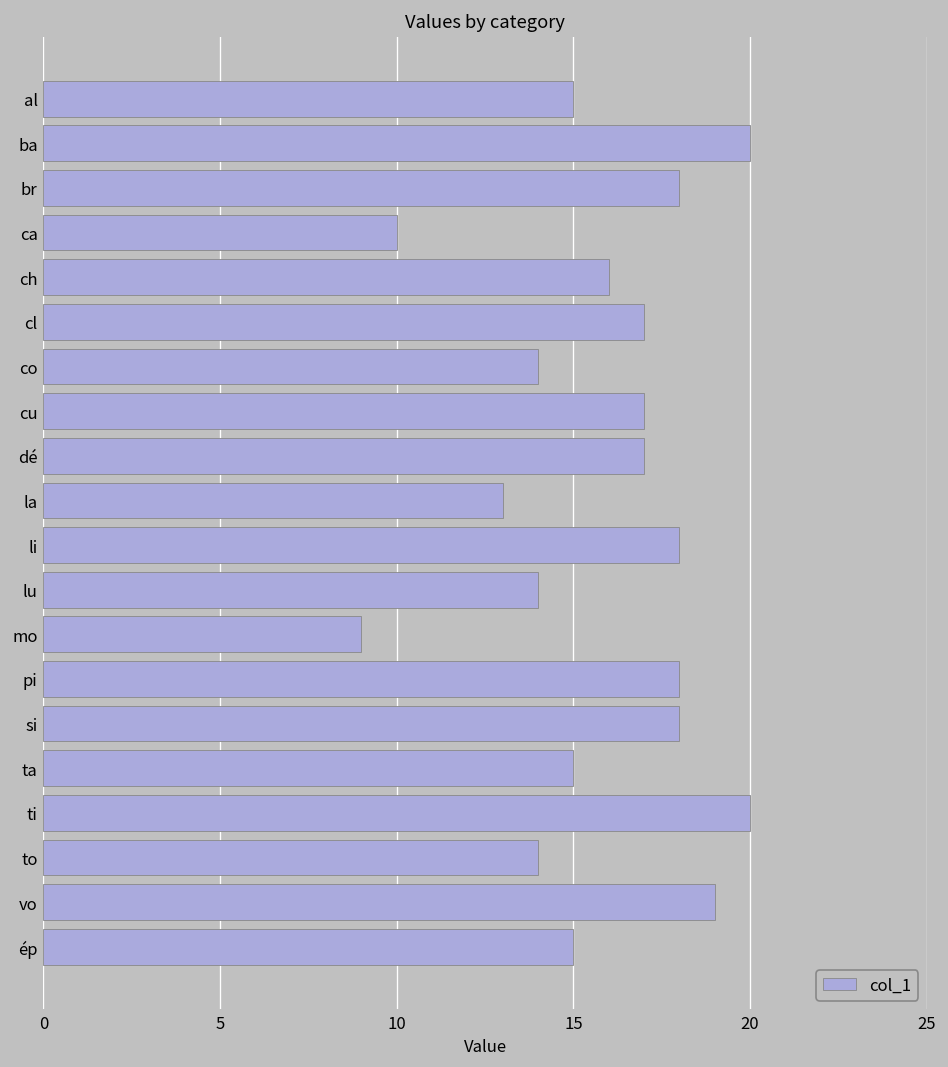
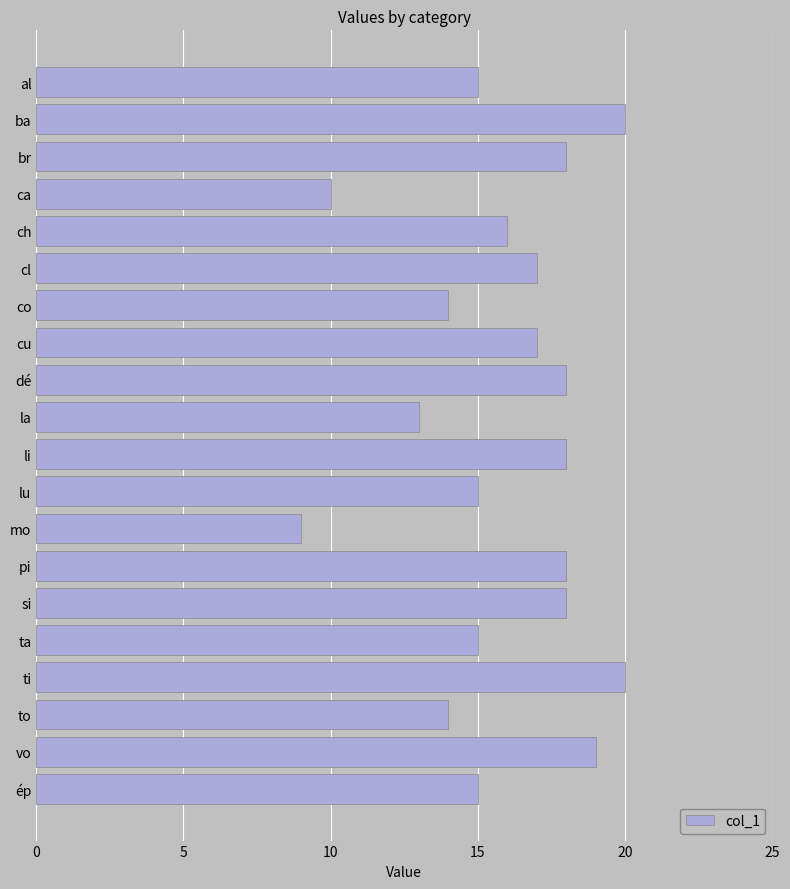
  {
    "al": 15,
    "ba": 20,
    "br": 18,
    "ca": 10,
    "ch": 16,
    "cl": 17,
    "co": 14,
    "cu": 17,
-   "dé": 17,
+   "dé": 18,
    "la": 13,
    "li": 18,
-   "lu": 14,
+   "lu": 15,
    "mo": 9,
    "pi": 18,
    "si": 18,
    "ta": 15,
    "ti": 20,
    "to": 14,
    "vo": 19,
    "ép": 15
  }
